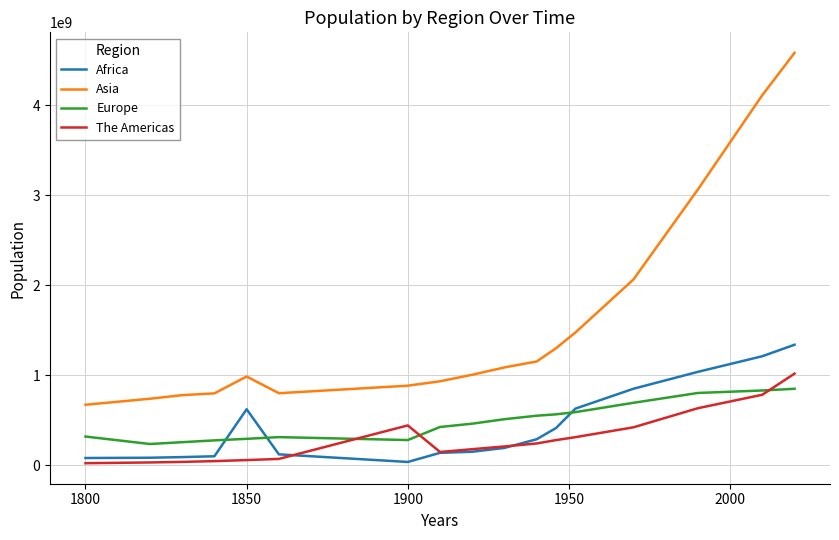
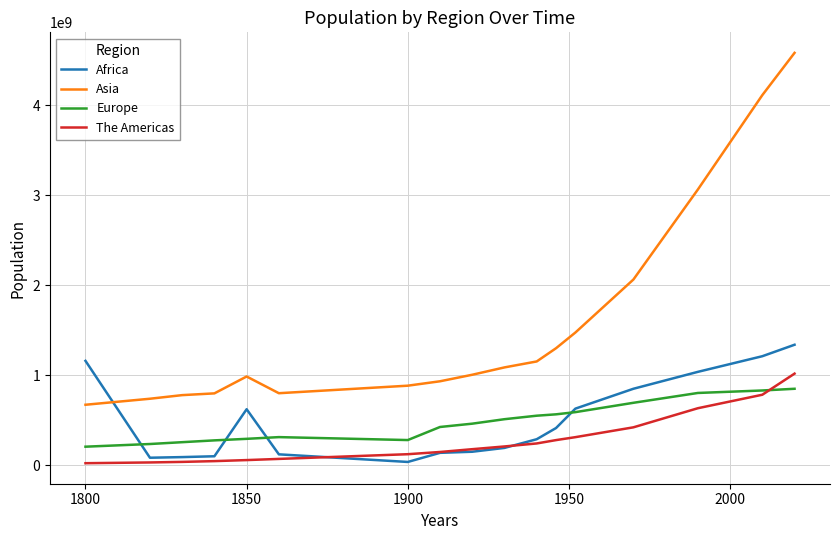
  {
    "Africa": {
-     "1800": 100000000,
+     "1800": 1200000000,
      "1850": 600000000,
      "1900": 0
    },
    "Asia": {
      "1800": 700000000,
      "1850": 1000000000,
      "1900": 900000000
    },
    "Europe": {
-     "1800": 300000000,
+     "1800": 200000000,
      "1850": 300000000,
      "1900": 300000000
    },
    "The Americas": {
      "1800": 0,
      "1850": 100000000,
-     "1900": 400000000
+     "1900": 100000000
    }
  }
